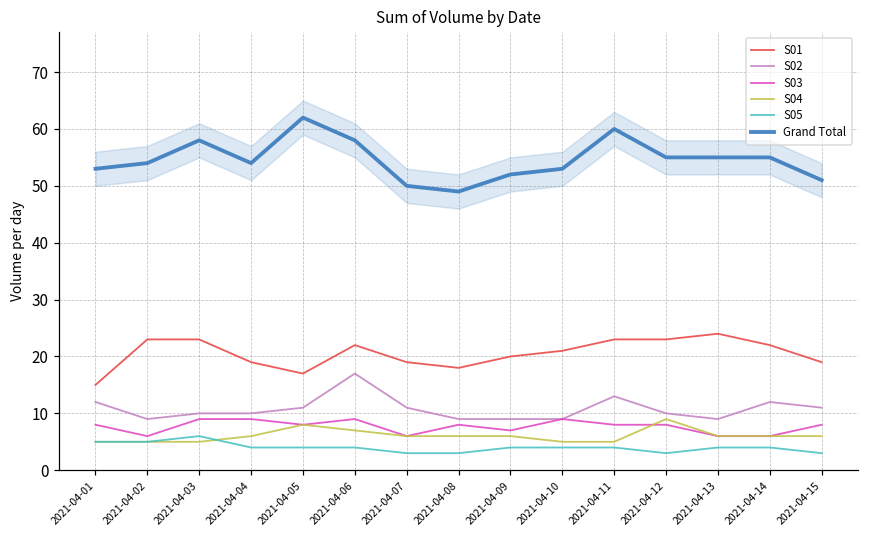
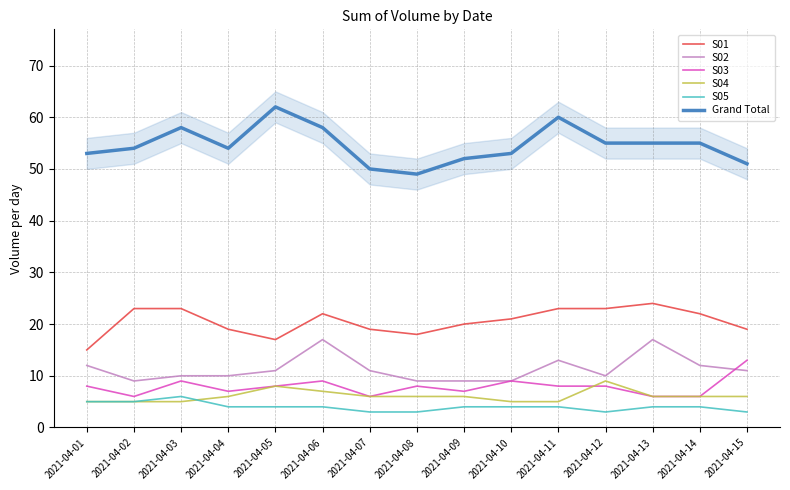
  {
    "S01": {
      "2021-04-01": 15,
      "2021-04-02": 23,
      "2021-04-03": 23,
      "2021-04-04": 19,
      "2021-04-05": 17,
      "2021-04-06": 22,
      "2021-04-07": 19,
      "2021-04-08": 18,
      "2021-04-09": 20,
      "2021-04-10": 21,
      "2021-04-11": 23,
      "2021-04-12": 23,
      "2021-04-13": 24,
      "2021-04-14": 22,
      "2021-04-15": 19
    },
    "S02": {
      "2021-04-01": 12,
      "2021-04-02": 9,
      "2021-04-03": 10,
      "2021-04-04": 10,
      "2021-04-05": 11,
      "2021-04-06": 17,
      "2021-04-07": 11,
      "2021-04-08": 9,
      "2021-04-09": 9,
      "2021-04-11": 13,
      "2021-04-12": 10,
-     "2021-04-13": 9,
+     "2021-04-13": 17,
      "2021-04-14": 12,
      "2021-04-15": 11
    },
    "S03": {
      "2021-04-01": 8,
      "2021-04-02": 6,
      "2021-04-03": 9,
-     "2021-04-04": 9,
+     "2021-04-04": 7,
      "2021-04-06": 9,
      "2021-04-08": 8,
      "2021-04-09": 7,
      "2021-04-11": 8,
      "2021-04-12": 8,
-     "2021-04-15": 8
+     "2021-04-15": 13
    },
    "S04": {
      "2021-04-03": 5,
      "2021-04-04": 6,
      "2021-04-06": 7,
      "2021-04-08": 6,
      "2021-04-09": 6,
      "2021-04-10": 5,
      "2021-04-11": 5,
      "2021-04-12": 9,
      "2021-04-15": 6
    },
    "S05": {
      "2021-04-03": 6,
      "2021-04-04": 4,
      "2021-04-05": 4,
      "2021-04-06": 4,
      "2021-04-07": 3,
      "2021-04-08": 3,
      "2021-04-09": 4,
      "2021-04-10": 4,
      "2021-04-11": 4,
      "2021-04-12": 3,
      "2021-04-13": 4,
      "2021-04-14": 4,
      "2021-04-15": 3
    }
  }
